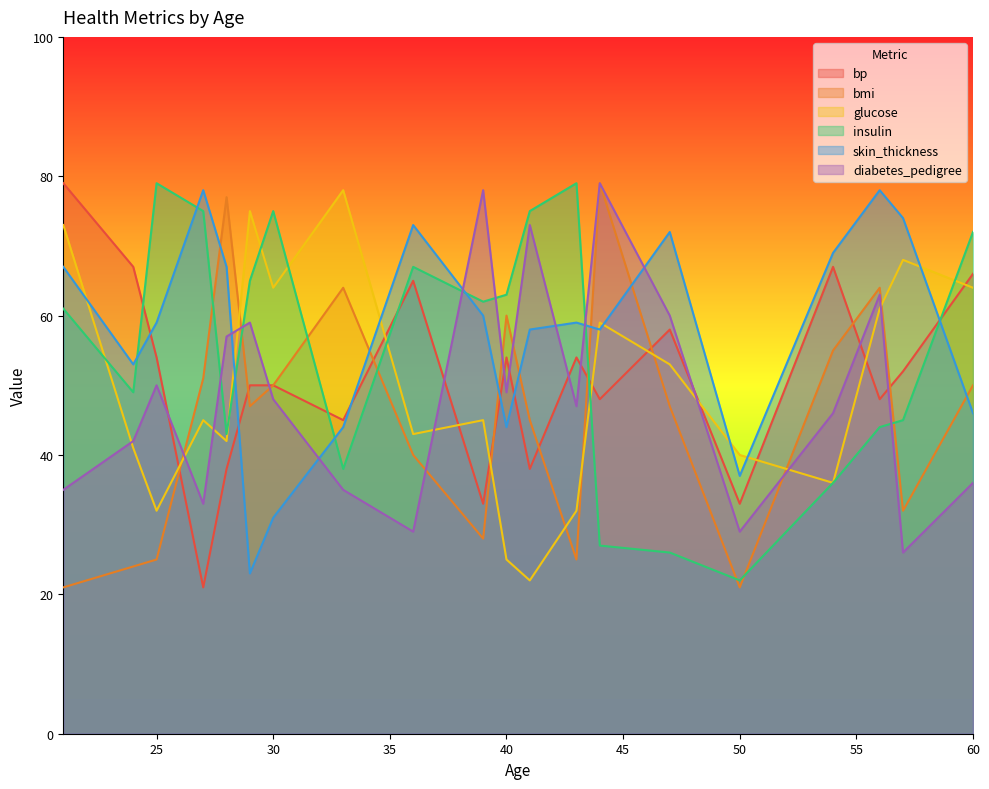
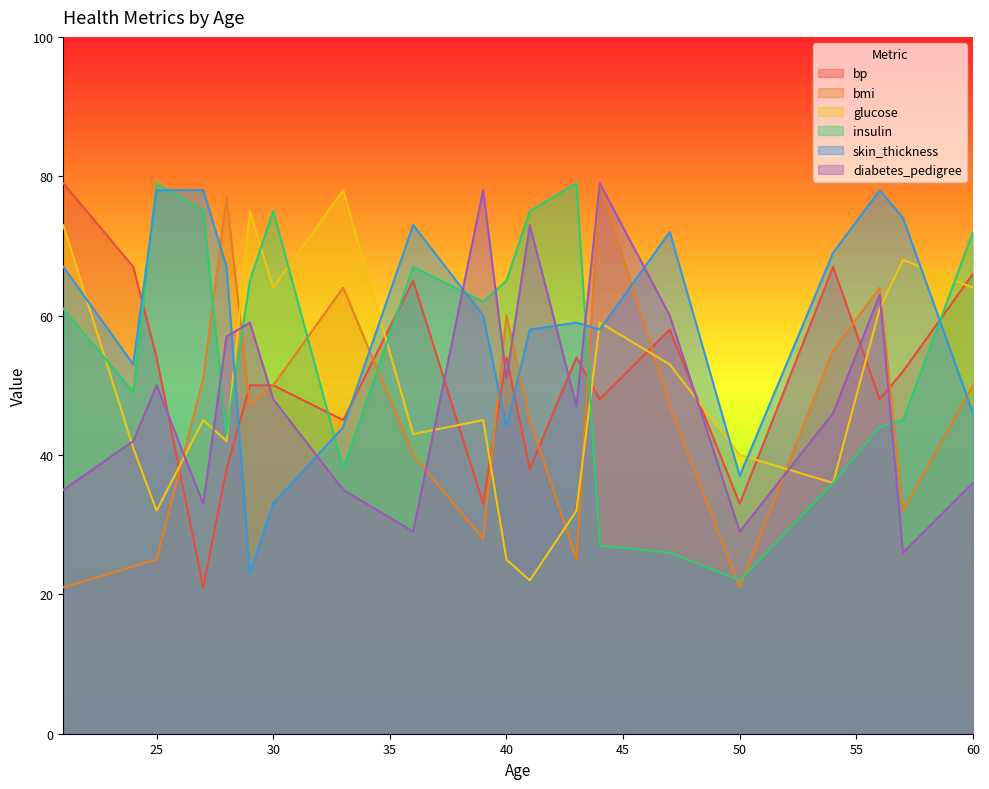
  {
    "insulin": {
      "25": 79,
      "30": 75,
-     "40": 63,
+     "40": 65,
      "50": 22,
      "60": 72
    },
    "skin_thickness": {
-     "25": 59,
-     "30": 31,
+     "25": 78,
+     "30": 33,
      "40": 44,
      "50": 37,
      "60": 46
    },
    "diabetes_pedigree": {
      "25": 50,
      "30": 48,
-     "40": 49,
+     "40": 51,
      "50": 29,
      "60": 36
    }
  }
